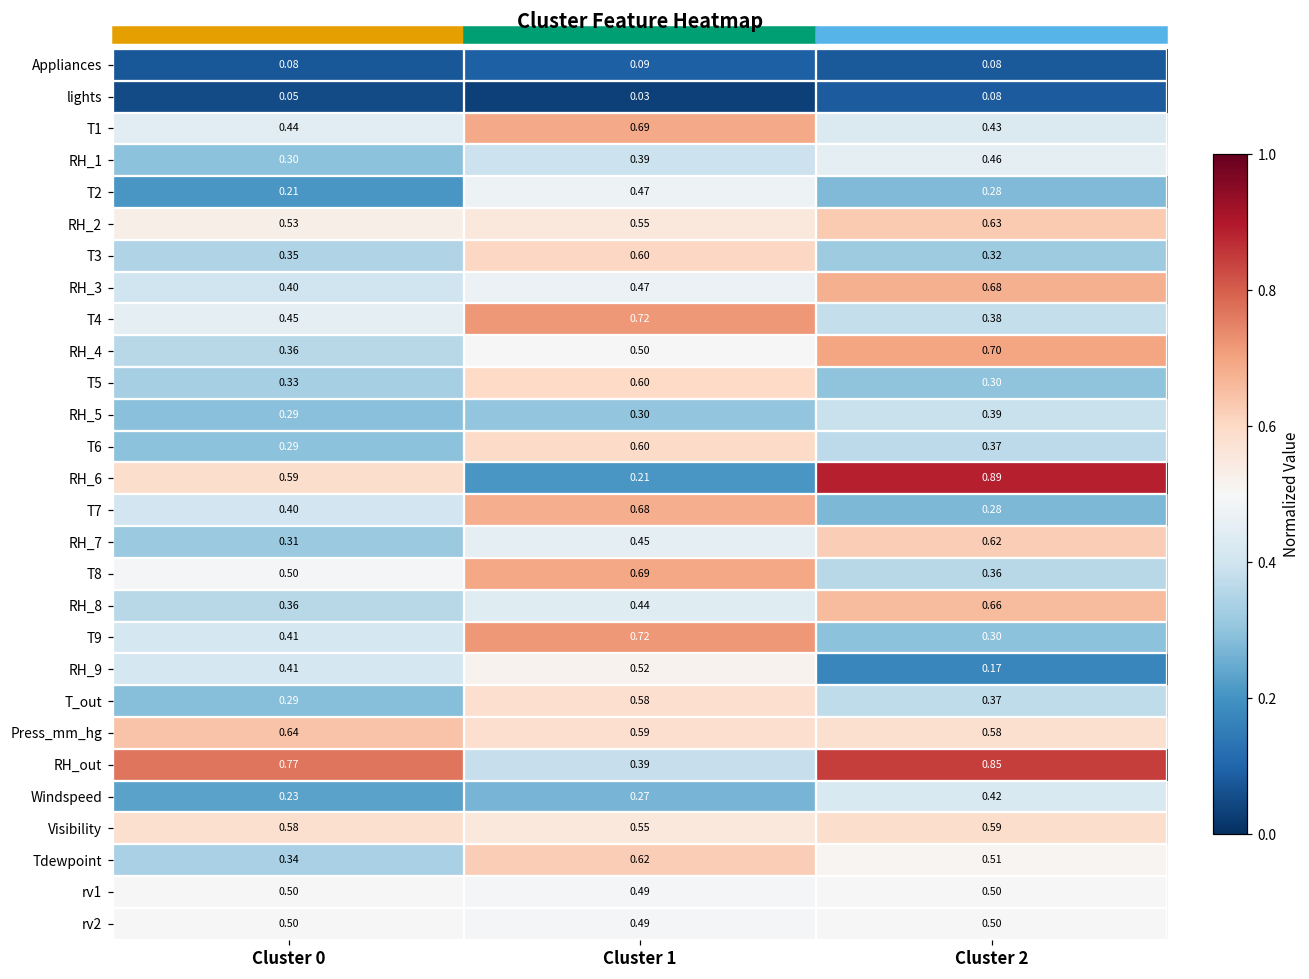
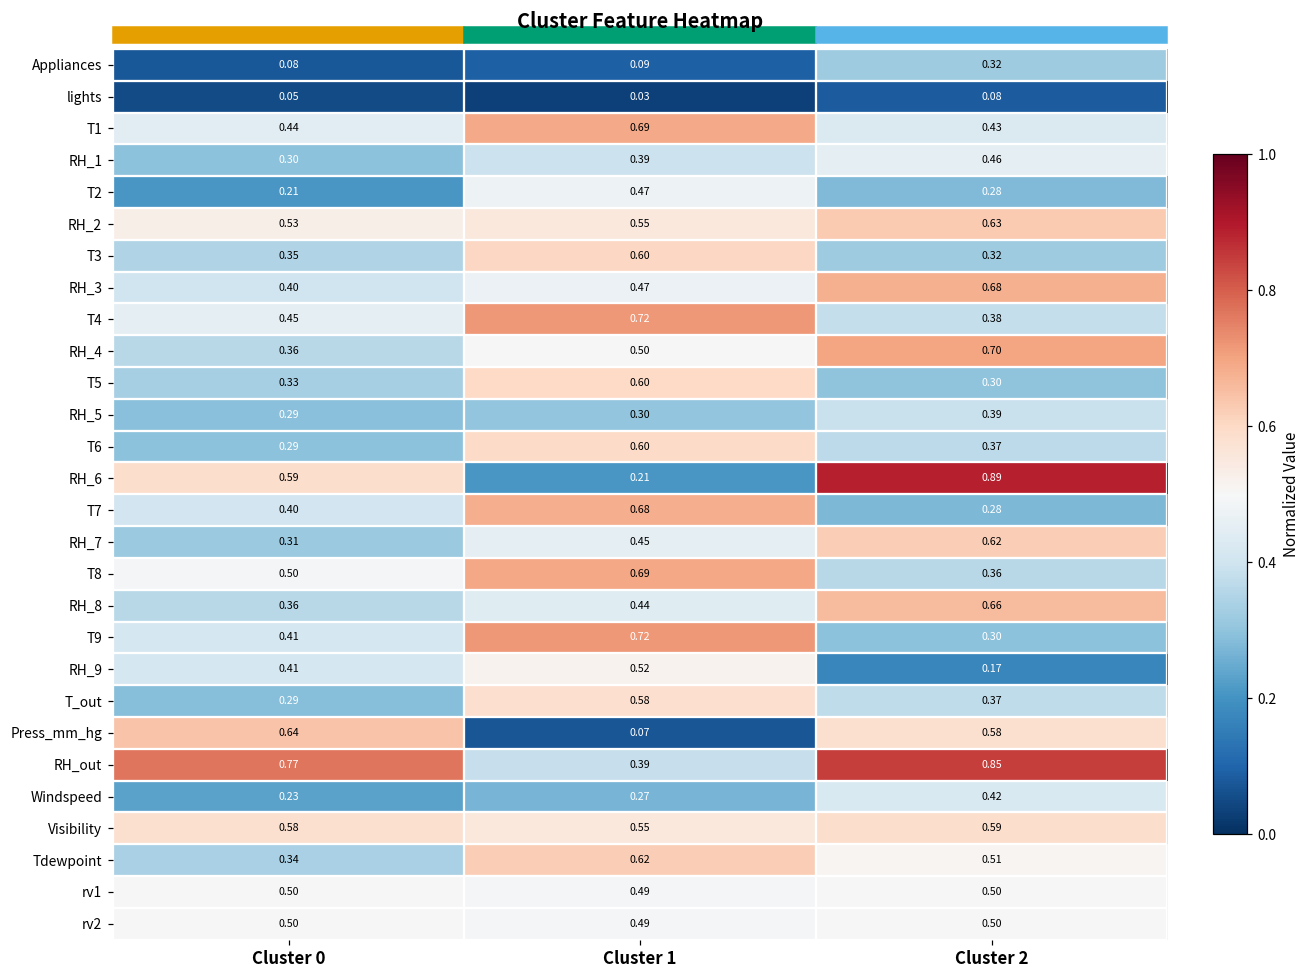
  {
    "Appliances": {
      "Cluster 0": 0.08,
      "Cluster 1": 0.09,
-     "Cluster 2": 0.08
+     "Cluster 2": 0.32
    },
    "lights": {
      "Cluster 0": 0.05,
      "Cluster 1": 0.03,
      "Cluster 2": 0.08
    },
    "T1": {
      "Cluster 0": 0.44,
      "Cluster 1": 0.69,
      "Cluster 2": 0.43
    },
    "RH_1": {
      "Cluster 0": 0.30,
      "Cluster 1": 0.39,
      "Cluster 2": 0.46
    },
    "T2": {
      "Cluster 0": 0.21,
      "Cluster 1": 0.47,
      "Cluster 2": 0.28
    },
    "RH_2": {
      "Cluster 0": 0.53,
      "Cluster 1": 0.55,
      "Cluster 2": 0.63
    },
    "T3": {
      "Cluster 0": 0.35,
      "Cluster 1": 0.60,
      "Cluster 2": 0.32
    },
    "RH_3": {
      "Cluster 0": 0.40,
      "Cluster 1": 0.47,
      "Cluster 2": 0.68
    },
    "T4": {
      "Cluster 0": 0.45,
      "Cluster 1": 0.72,
      "Cluster 2": 0.38
    },
    "RH_4": {
      "Cluster 0": 0.36,
      "Cluster 1": 0.50,
      "Cluster 2": 0.70
    },
    "T5": {
      "Cluster 0": 0.33,
      "Cluster 1": 0.60,
      "Cluster 2": 0.30
    },
    "RH_5": {
      "Cluster 0": 0.29,
      "Cluster 1": 0.30,
      "Cluster 2": 0.39
    },
    "T6": {
      "Cluster 0": 0.29,
      "Cluster 1": 0.60,
      "Cluster 2": 0.37
    },
    "RH_6": {
      "Cluster 0": 0.59,
      "Cluster 1": 0.21,
      "Cluster 2": 0.89
    },
    "T7": {
      "Cluster 0": 0.40,
      "Cluster 1": 0.68,
      "Cluster 2": 0.28
    },
    "RH_7": {
      "Cluster 0": 0.31,
      "Cluster 1": 0.45,
      "Cluster 2": 0.62
    },
    "T8": {
      "Cluster 0": 0.50,
      "Cluster 1": 0.69,
      "Cluster 2": 0.36
    },
    "RH_8": {
      "Cluster 0": 0.36,
      "Cluster 1": 0.44,
      "Cluster 2": 0.66
    },
    "T9": {
      "Cluster 0": 0.41,
      "Cluster 1": 0.72,
      "Cluster 2": 0.30
    },
    "RH_9": {
      "Cluster 0": 0.41,
      "Cluster 1": 0.52,
      "Cluster 2": 0.17
    },
    "T_out": {
      "Cluster 0": 0.29,
      "Cluster 1": 0.58,
      "Cluster 2": 0.37
    },
    "Press_mm_hg": {
      "Cluster 0": 0.64,
-     "Cluster 1": 0.59,
+     "Cluster 1": 0.07,
      "Cluster 2": 0.58
    },
    "RH_out": {
      "Cluster 0": 0.77,
      "Cluster 1": 0.39,
      "Cluster 2": 0.85
    },
    "Windspeed": {
      "Cluster 0": 0.23,
      "Cluster 1": 0.27,
      "Cluster 2": 0.42
    },
    "Visibility": {
      "Cluster 0": 0.58,
      "Cluster 1": 0.55,
      "Cluster 2": 0.59
    },
    "Tdewpoint": {
      "Cluster 0": 0.34,
      "Cluster 1": 0.62,
      "Cluster 2": 0.51
    },
    "rv1": {
      "Cluster 0": 0.50,
      "Cluster 1": 0.49,
      "Cluster 2": 0.50
    },
    "rv2": {
      "Cluster 0": 0.50,
      "Cluster 1": 0.49,
      "Cluster 2": 0.50
    }
  }
